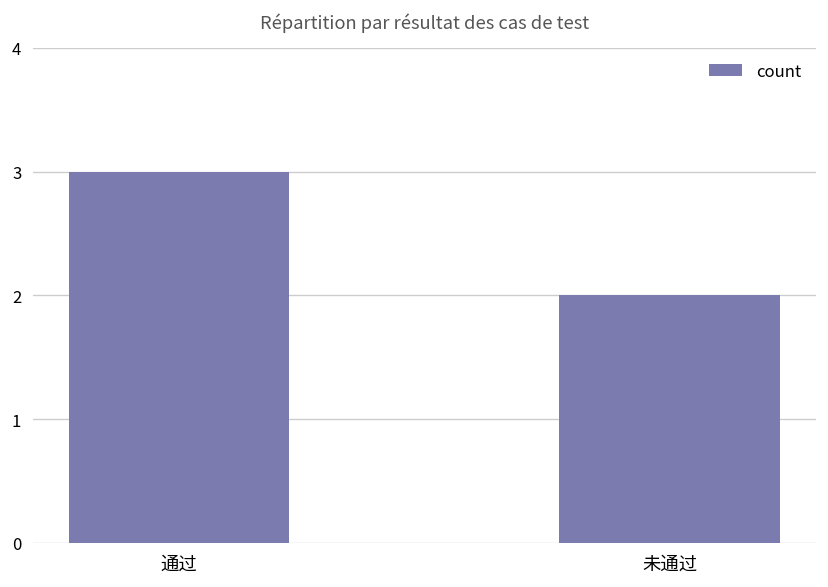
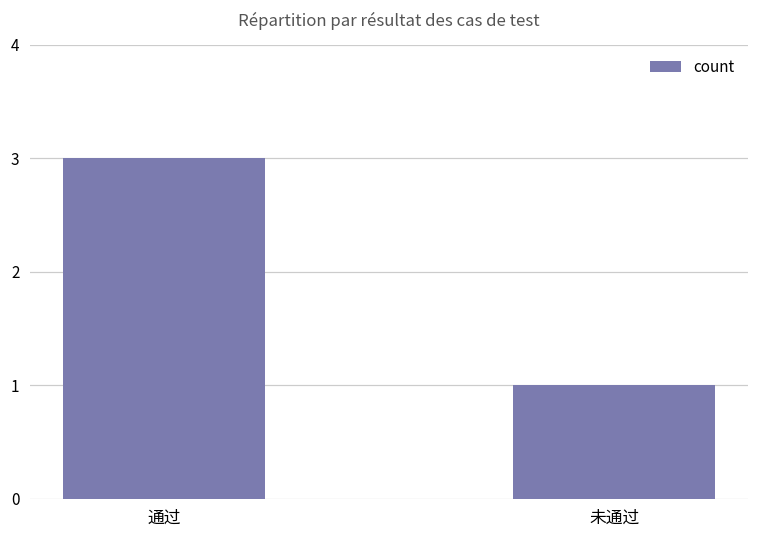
  {
    "通过": 3,
-   "未通过": 2
+   "未通过": 1
  }
